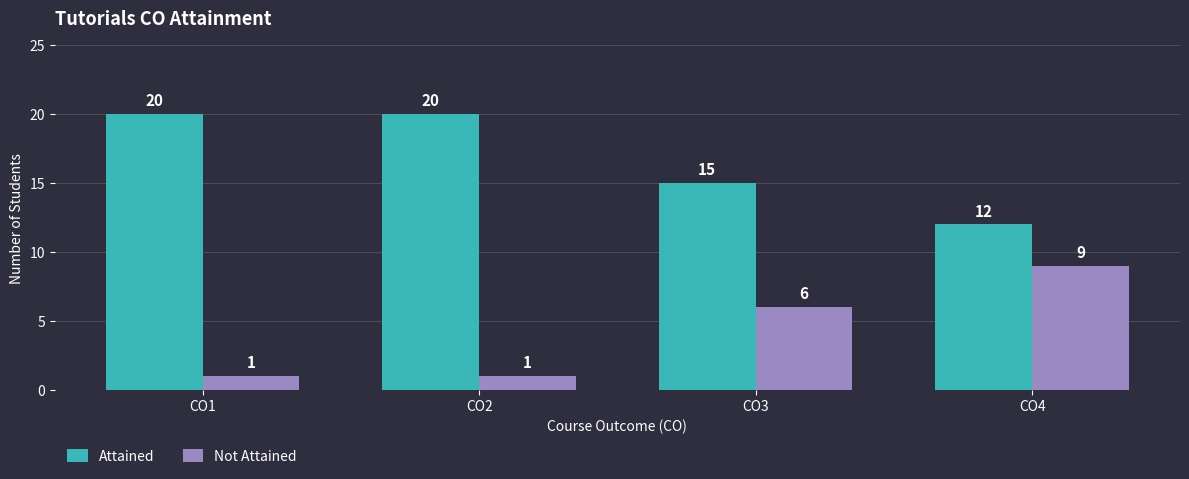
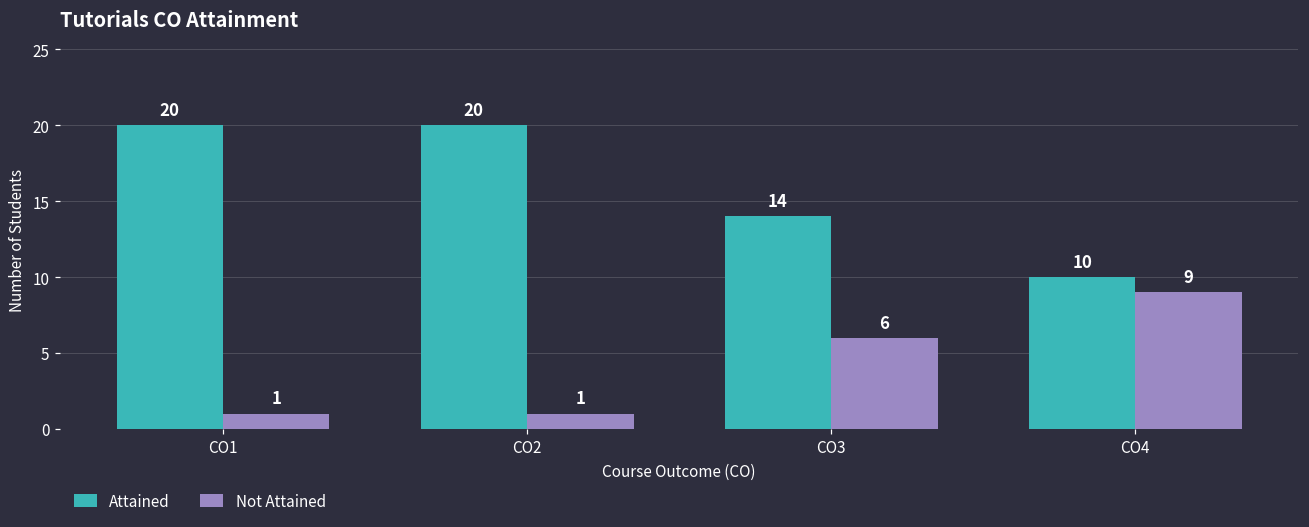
  {
    "Attained": {
      "CO1": 20,
      "CO2": 20,
-     "CO3": 15,
-     "CO4": 12
+     "CO3": 14,
+     "CO4": 10
    },
    "Not Attained": {
      "CO1": 1,
      "CO2": 1,
      "CO3": 6,
      "CO4": 9
    }
  }
